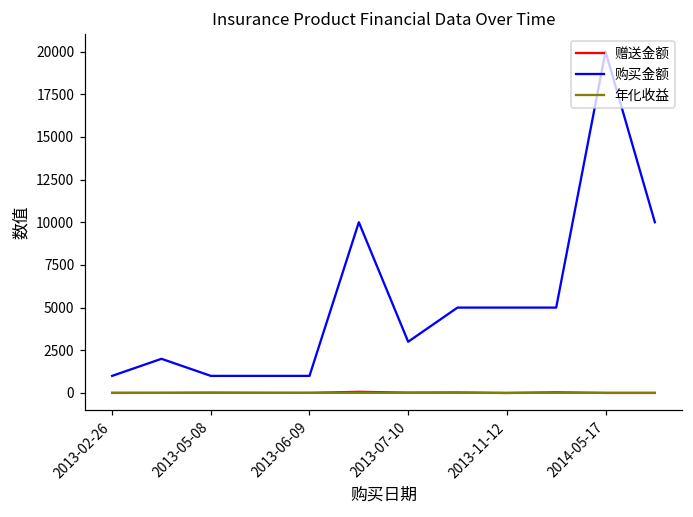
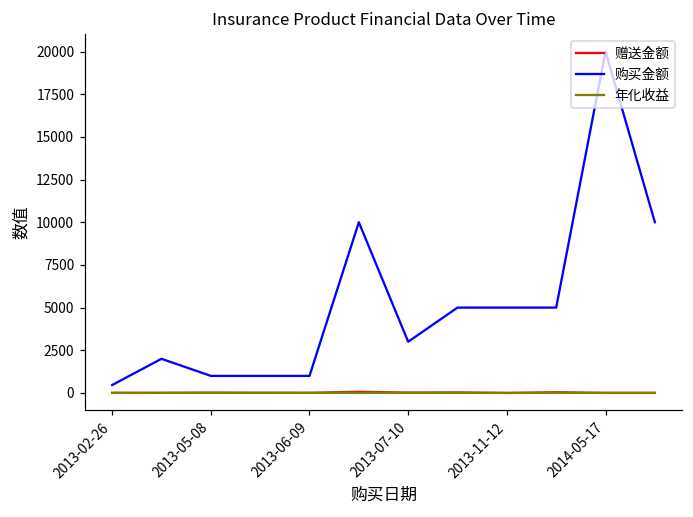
  {
    "购买金额": {
-     "2013-02-26": 1000,
+     "2013-02-26": 500,
      "2013-11-12": 5000
    }
  }
